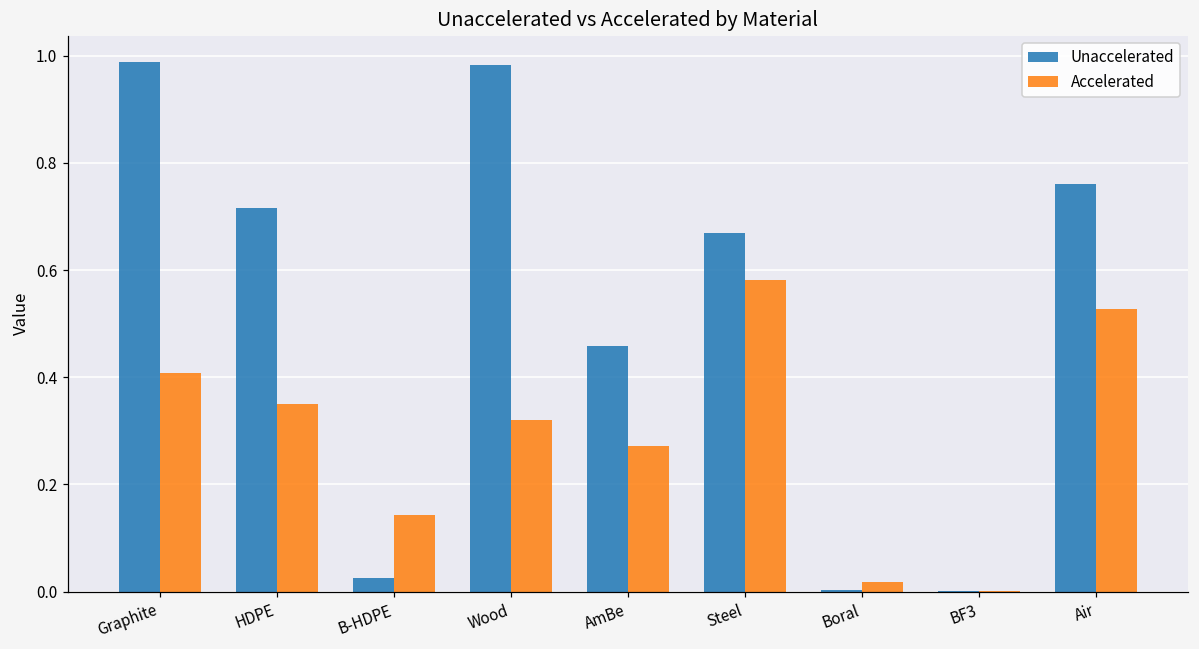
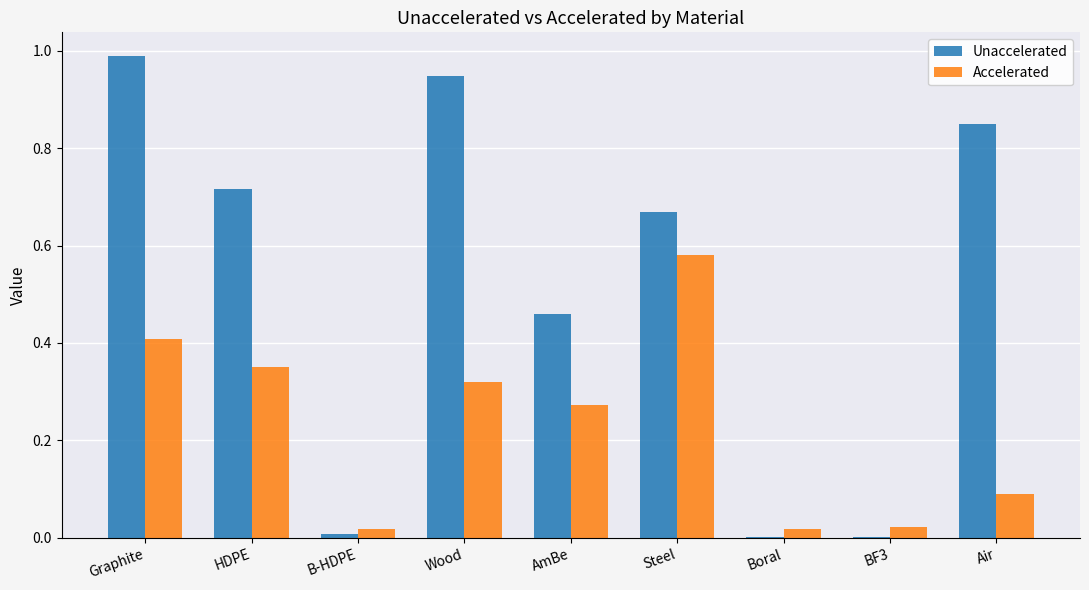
  {
    "Unaccelerated": {
      "Graphite": 0.99,
      "HDPE": 0.72,
-     "B-HDPE": 0.03,
-     "Wood": 0.98,
+     "B-HDPE": 0.01,
+     "Wood": 0.95,
      "AmBe": 0.46,
      "Steel": 0.67,
-     "Air": 0.76
+     "Air": 0.85
    },
    "Accelerated": {
      "Graphite": 0.41,
      "HDPE": 0.35,
-     "B-HDPE": 0.14,
+     "B-HDPE": 0.02,
      "Wood": 0.32,
      "AmBe": 0.27,
      "Steel": 0.58,
      "Boral": 0.02,
-     "BF3": 0.00,
-     "Air": 0.53
+     "BF3": 0.02,
+     "Air": 0.09
    }
  }
